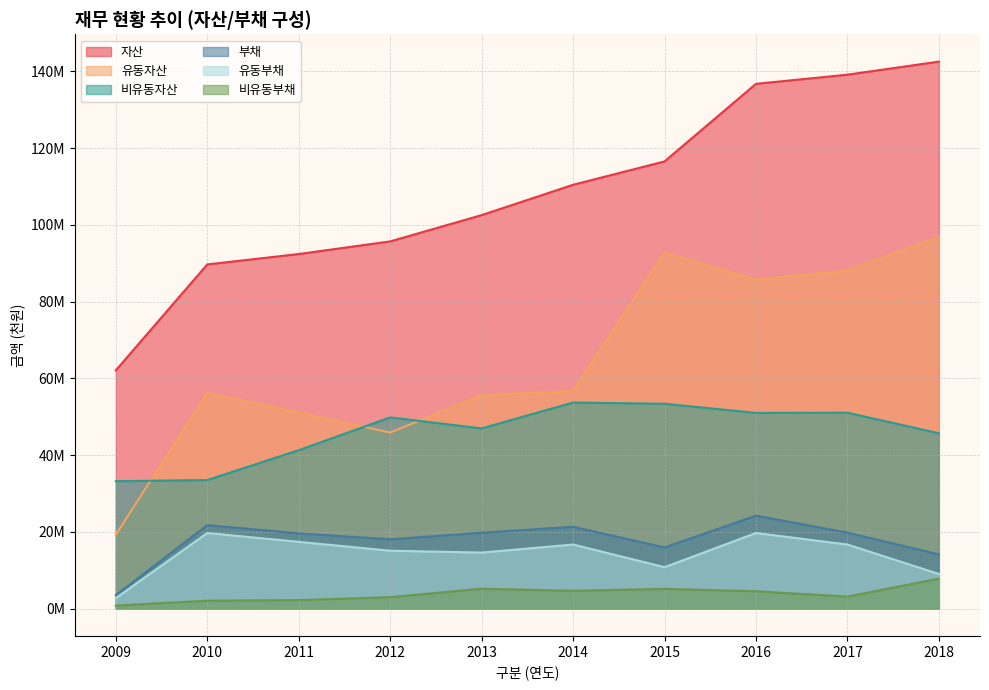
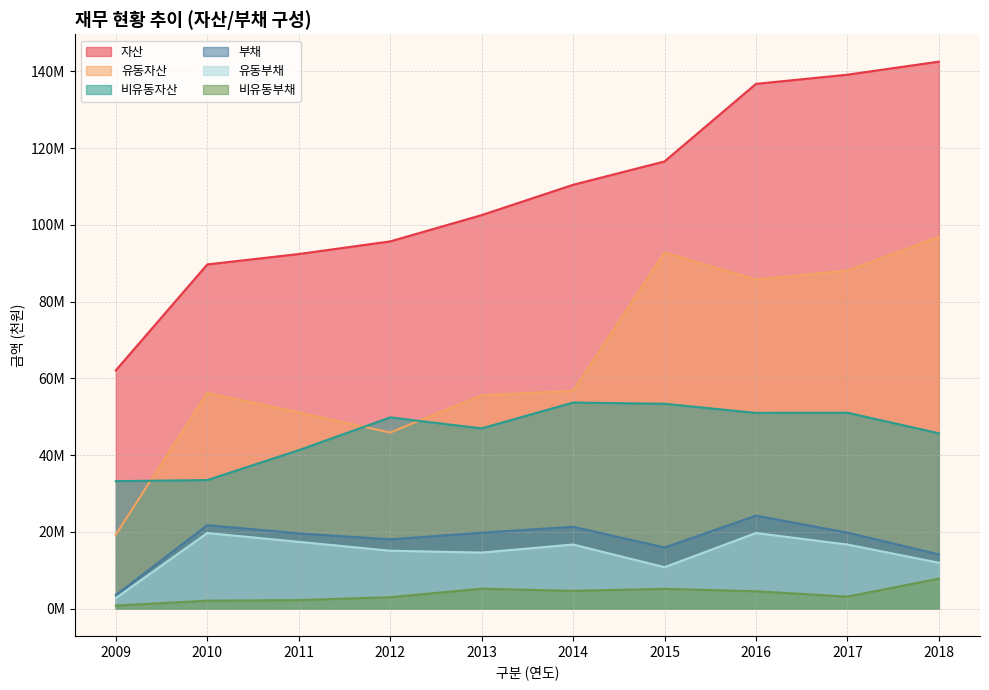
  {
    "자산": {
      "2009": 62000000,
      "2010": 90000000,
      "2011": 92000000,
      "2012": 96000000,
      "2013": 103000000,
      "2014": 110000000,
      "2015": 117000000,
      "2016": 137000000,
      "2017": 139000000,
      "2018": 143000000
    },
    "유동자산": {
      "2009": 19000000,
      "2010": 56000000,
      "2011": 51000000,
      "2012": 46000000,
      "2013": 56000000,
      "2014": 57000000,
      "2015": 93000000,
      "2016": 86000000,
      "2017": 88000000,
      "2018": 97000000
    },
    "유동부채": {
      "2009": 3000000,
      "2010": 20000000,
      "2011": 17000000,
      "2012": 15000000,
      "2013": 15000000,
      "2014": 17000000,
      "2015": 11000000,
      "2016": 20000000,
      "2017": 17000000,
-     "2018": 9000000
+     "2018": 12000000
    },
    "비유동부채": {
      "2009": 1000000,
      "2010": 2000000,
      "2011": 2000000,
      "2012": 3000000,
      "2013": 5000000,
      "2014": 5000000,
      "2015": 5000000,
      "2016": 5000000,
      "2017": 3000000,
      "2018": 8000000
    }
  }
